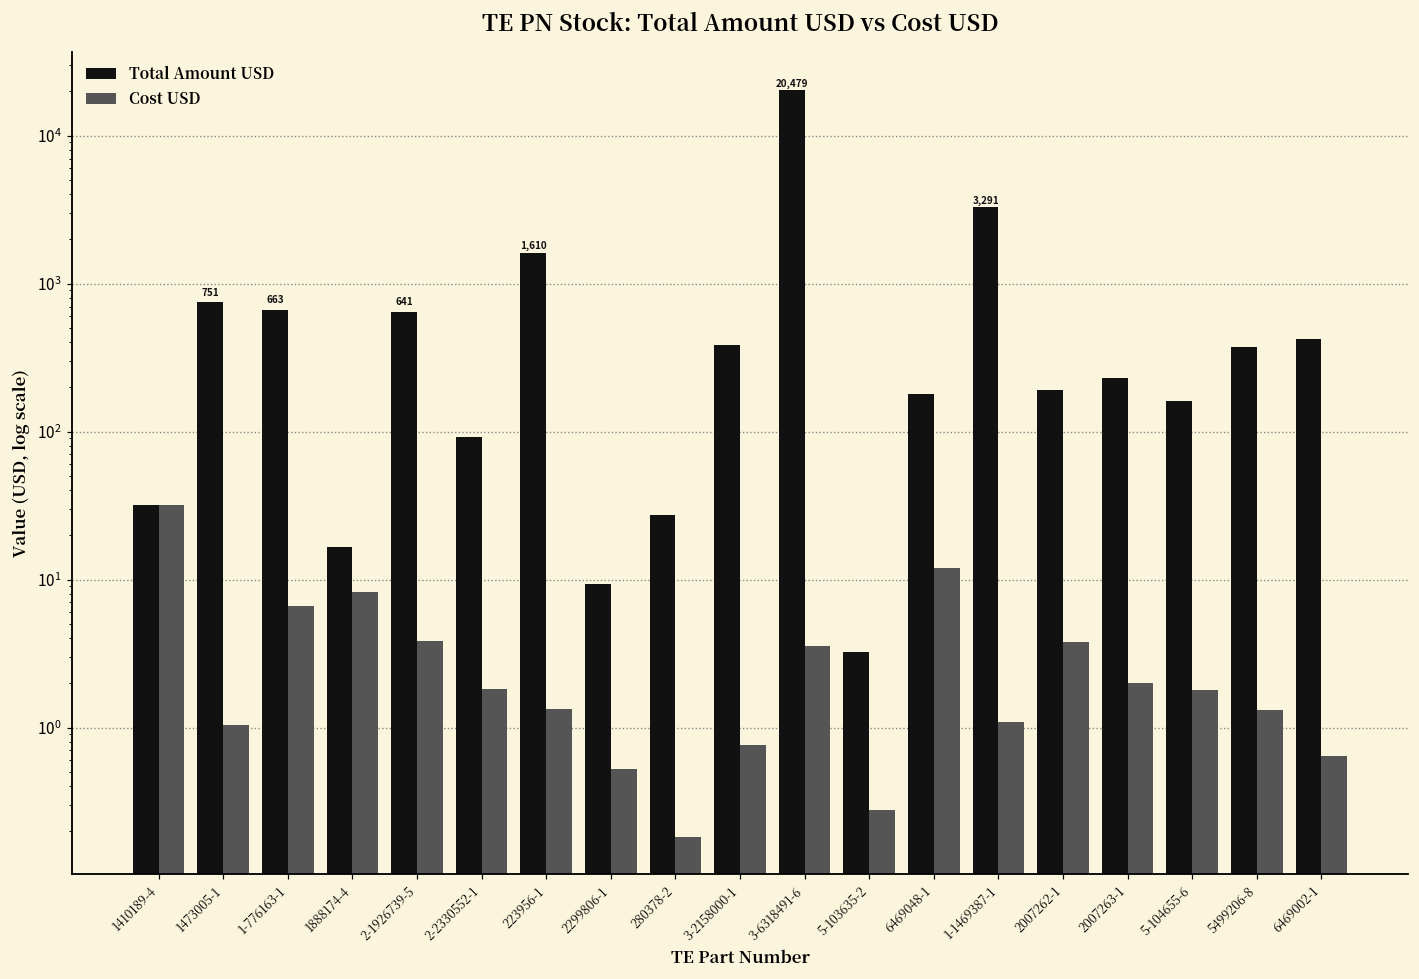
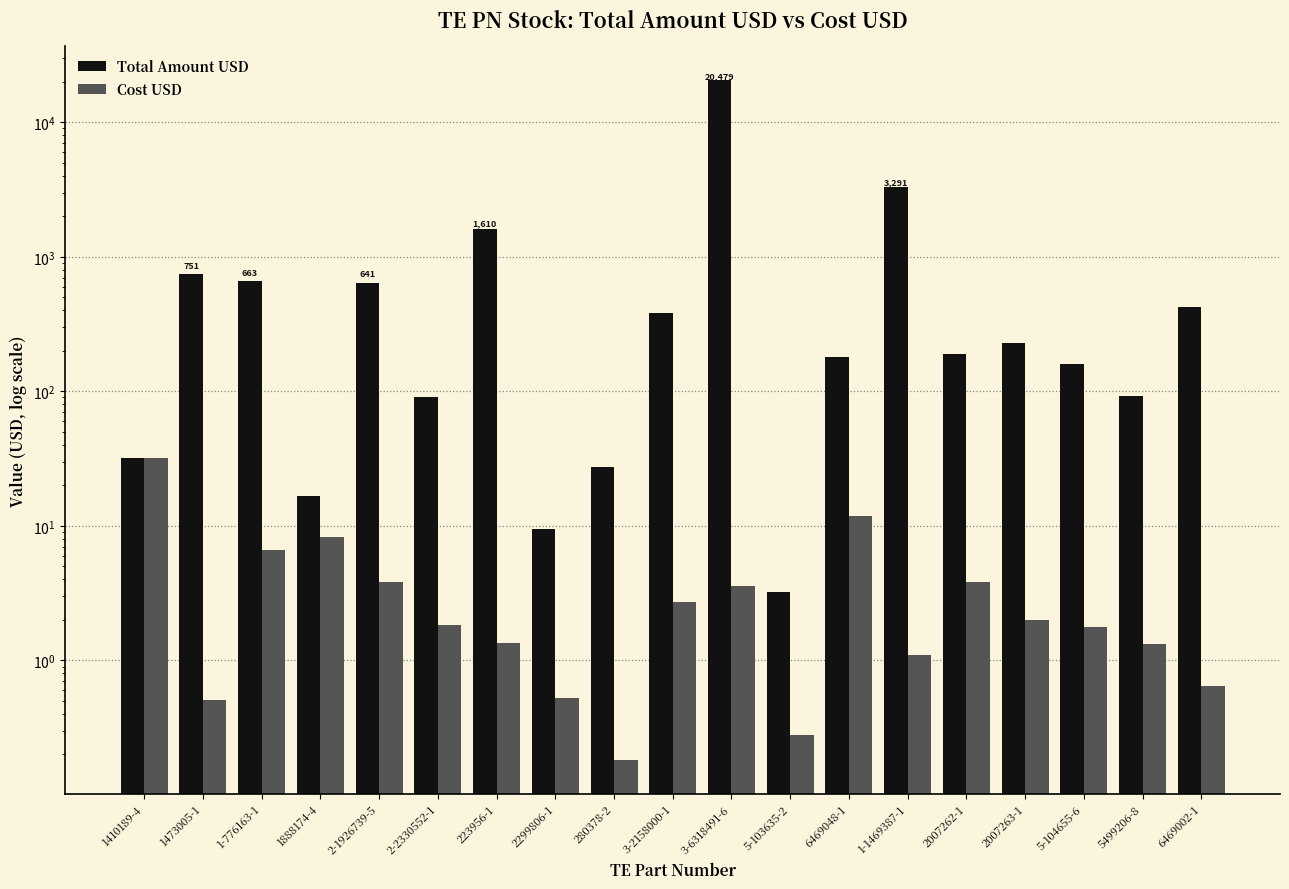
  {
    "Total Amount USD": {
      "1410189-4": 32,
      "1888174-4": 17,
      "2-2330552-1": 90,
      "2299806-1": 9,
      "280378-2": 28,
      "3-2158000-1": 380,
      "5-103635-2": 3.2,
      "6469048-1": 180,
      "2007262-1": 190,
      "2007263-1": 230,
      "5-104655-6": 160,
-     "5499206-8": 370,
+     "5499206-8": 90,
      "6469002-1": 420
    },
    "Cost USD": {
      "1410189-4": 32,
-     "1473005-1": 1.0,
+     "1473005-1": 0.50,
      "1-776163-1": 7,
      "1888174-4": 8,
      "2-1926739-5": 3.8,
      "2-2330552-1": 1.8,
      "223956-1": 1.3,
      "2299806-1": 0.52,
      "280378-2": 0.18,
-     "3-2158000-1": 0.8,
+     "3-2158000-1": 2.7,
      "3-6318491-6": 3.6,
      "5-103635-2": 0.28,
      "6469048-1": 12,
      "1-1469387-1": 1.1,
      "2007262-1": 3.8,
      "2007263-1": 2.0,
      "5-104655-6": 1.8,
      "5499206-8": 1.3,
      "6469002-1": 0.6
    }
  }
